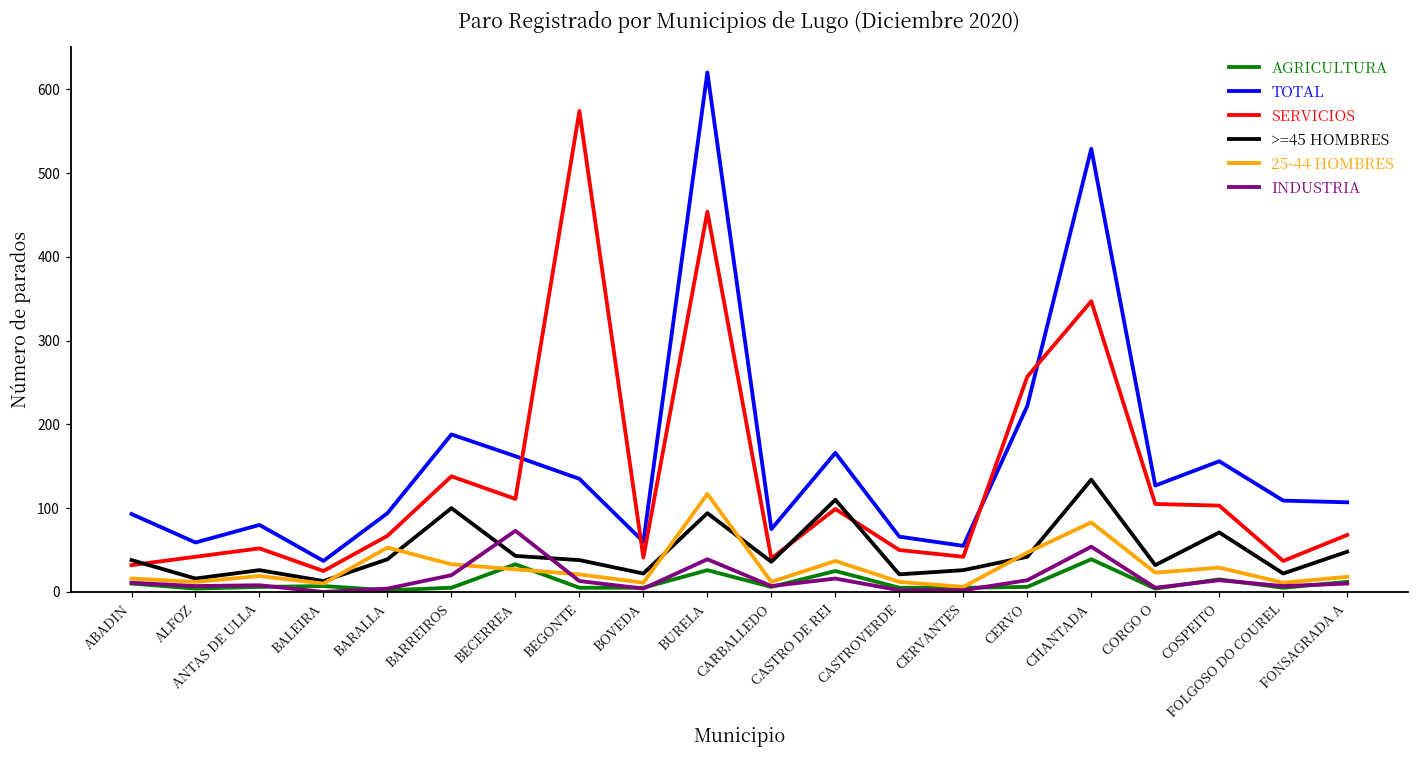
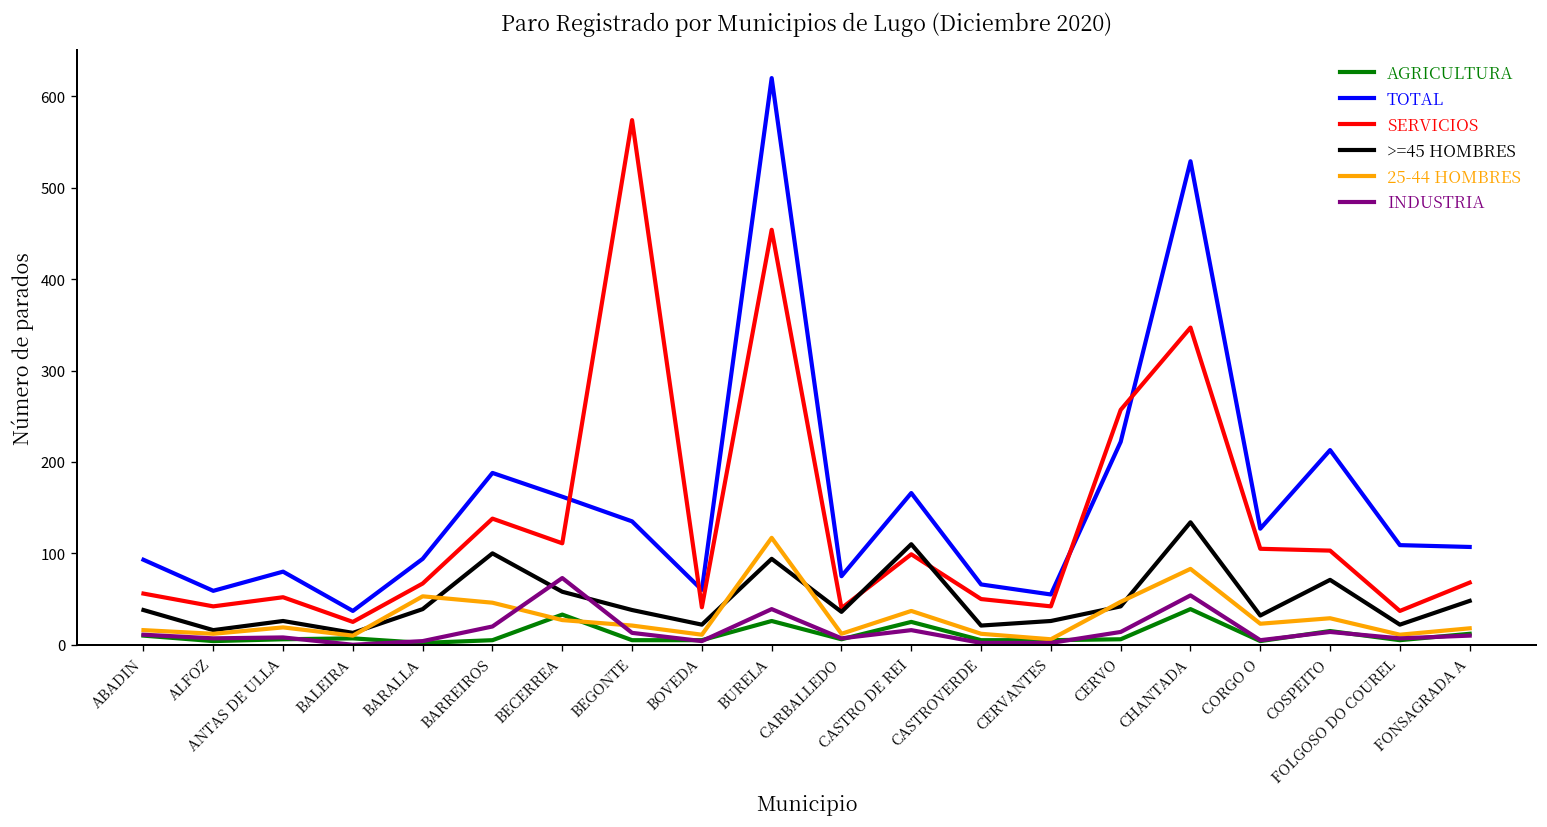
  {
    "AGRICULTURA": {
      "BARREIROS": 10,
      "BECERREA": 30,
      "BEGONTE": 10,
      "BURELA": 30,
      "CASTRO DE REI": 30,
      "CERVO": 10,
      "CHANTADA": 40
    },
    "TOTAL": {
      "ABADIN": 90,
      "ALFOZ": 60,
      "ANTAS DE ULLA": 80,
      "BALEIRA": 40,
      "BARALLA": 90,
      "BARREIROS": 190,
      "BECERREA": 160,
      "BEGONTE": 140,
      "BOVEDA": 60,
      "BURELA": 620,
      "CARBALLEDO": 80,
      "CASTRO DE REI": 170,
      "CASTROVERDE": 70,
      "CERVANTES": 60,
      "CERVO": 220,
      "CHANTADA": 530,
      "CORGO O": 130,
-     "COSPEITO": 160,
+     "COSPEITO": 210,
      "FOLGOSO DO COUREL": 110,
      "FONSAGRADA A": 110
    },
    "SERVICIOS": {
-     "ABADIN": 30,
+     "ABADIN": 60,
      "ALFOZ": 40,
      "ANTAS DE ULLA": 50,
      "BALEIRA": 30,
      "BARALLA": 70,
      "BARREIROS": 140,
      "BECERREA": 110,
      "BEGONTE": 570,
      "BOVEDA": 40,
      "BURELA": 450,
      "CARBALLEDO": 40,
      "CASTRO DE REI": 100,
      "CASTROVERDE": 50,
      "CERVANTES": 40,
      "CERVO": 260,
      "CHANTADA": 350,
      "CORGO O": 110,
      "COSPEITO": 100,
      "FOLGOSO DO COUREL": 40,
      "FONSAGRADA A": 70
    },
    ">=45 HOMBRES": {
      "ABADIN": 40,
      "ALFOZ": 20,
      "ANTAS DE ULLA": 30,
      "BARALLA": 40,
      "BARREIROS": 100,
-     "BECERREA": 40,
+     "BECERREA": 60,
      "BEGONTE": 40,
      "BOVEDA": 20,
      "BURELA": 90,
      "CARBALLEDO": 40,
      "CASTRO DE REI": 110,
      "CASTROVERDE": 20,
      "CERVANTES": 30,
      "CERVO": 40,
      "CHANTADA": 130,
      "CORGO O": 30,
      "COSPEITO": 70,
      "FOLGOSO DO COUREL": 20,
      "FONSAGRADA A": 50
    },
    "25-44 HOMBRES": {
      "ABADIN": 20,
      "ALFOZ": 10,
      "ANTAS DE ULLA": 20,
      "BARALLA": 50,
-     "BARREIROS": 30,
+     "BARREIROS": 50,
      "BECERREA": 30,
      "BEGONTE": 20,
      "BOVEDA": 10,
      "BURELA": 120,
      "CARBALLEDO": 10,
      "CASTRO DE REI": 40,
      "CASTROVERDE": 10,
      "CERVO": 50,
      "CHANTADA": 80,
      "CORGO O": 20,
      "COSPEITO": 30,
      "FOLGOSO DO COUREL": 10,
      "FONSAGRADA A": 20
    },
    "INDUSTRIA": {
      "BALEIRA": 0,
      "BARREIROS": 20,
      "BECERREA": 70,
      "BEGONTE": 10,
      "BURELA": 40,
      "CASTRO DE REI": 20,
      "CERVO": 10,
      "CHANTADA": 50
    }
  }
